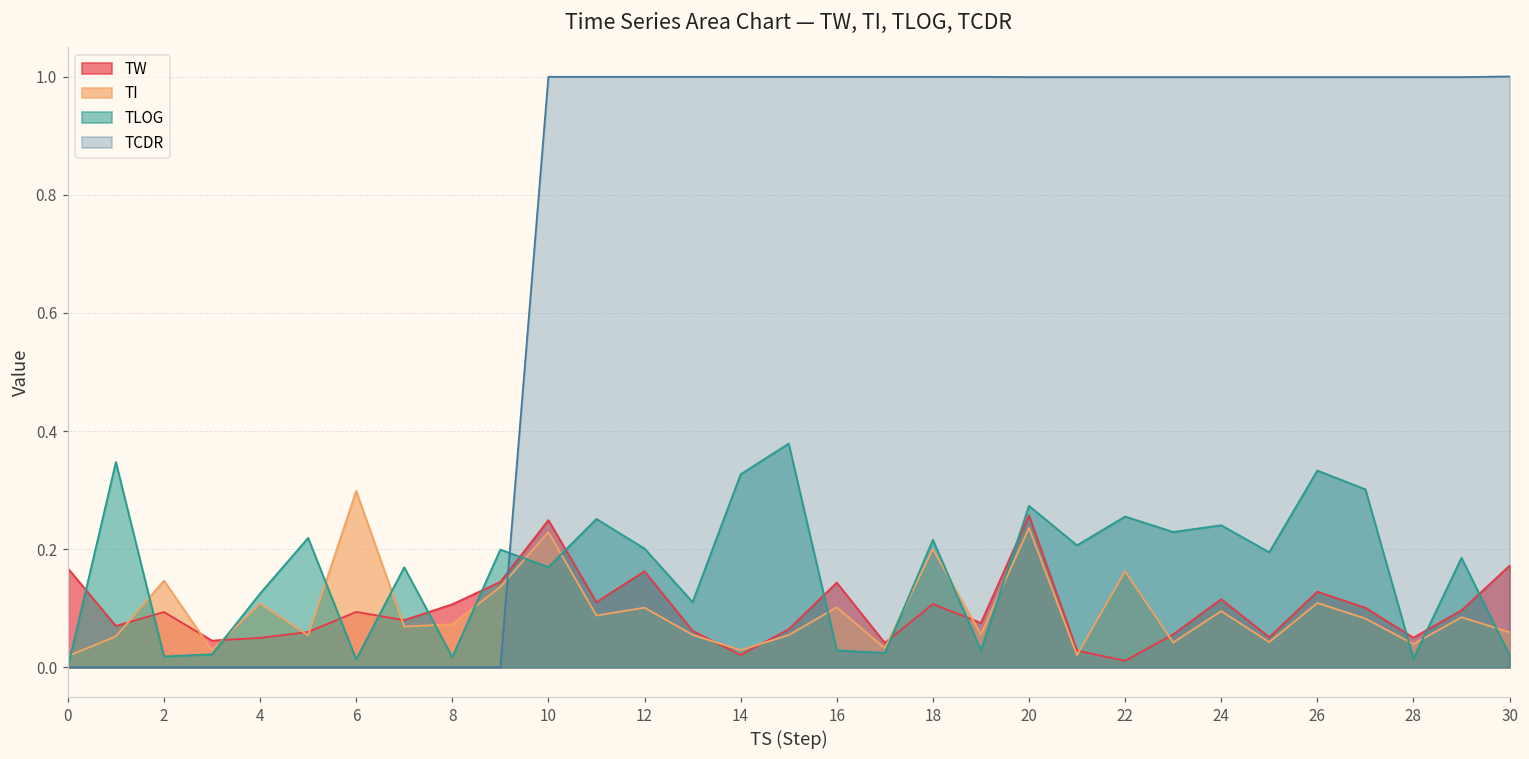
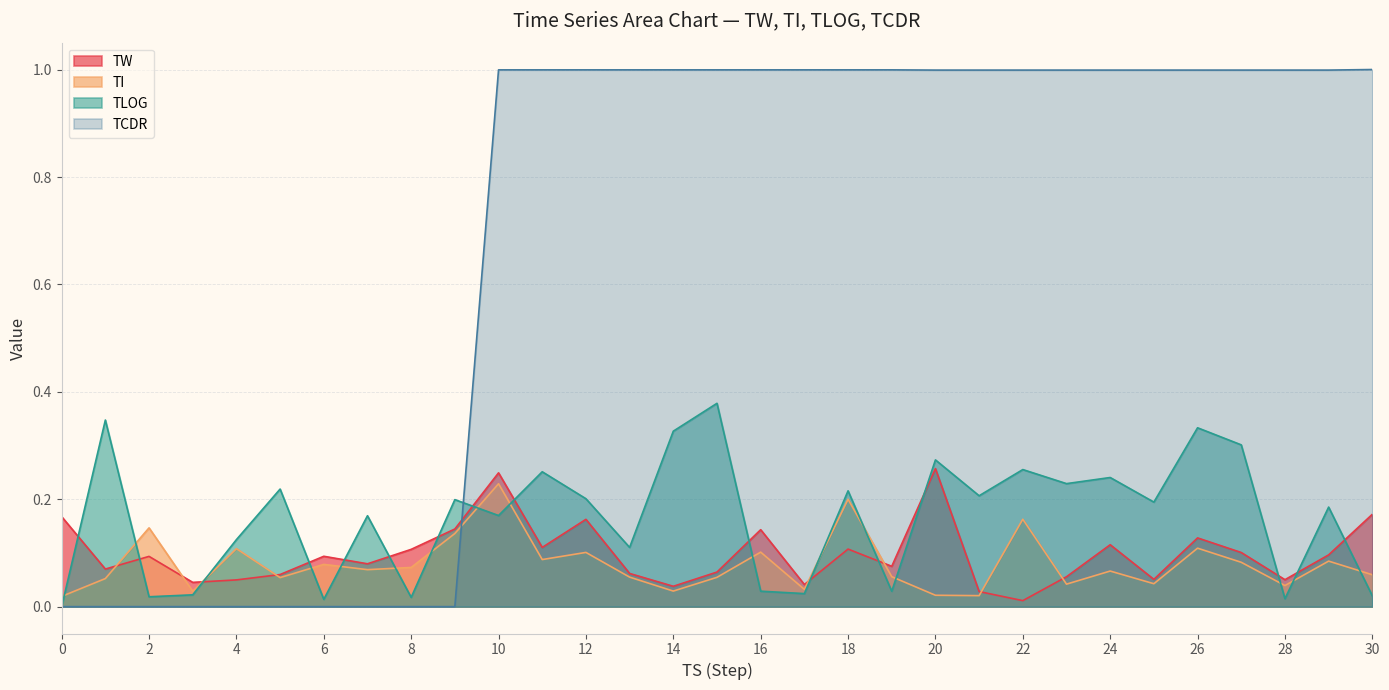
  {
    "TW": {
      "0": 0.17,
      "2": 0.09,
      "4": 0.05,
      "6": 0.09,
      "8": 0.11,
      "10": 0.25,
      "12": 0.16,
-     "14": 0.02,
+     "14": 0.04,
      "16": 0.14,
      "18": 0.11,
      "20": 0.26,
      "22": 0.01,
      "24": 0.12,
      "26": 0.13,
      "28": 0.05,
      "30": 0.17
    },
    "TI": {
      "0": 0.02,
      "2": 0.15,
      "4": 0.11,
-     "6": 0.30,
+     "6": 0.08,
      "8": 0.07,
      "10": 0.23,
      "12": 0.10,
      "14": 0.03,
      "16": 0.10,
      "18": 0.20,
-     "20": 0.24,
+     "20": 0.02,
      "22": 0.16,
-     "24": 0.10,
+     "24": 0.07,
      "26": 0.11,
      "28": 0.04,
      "30": 0.06
    }
  }
